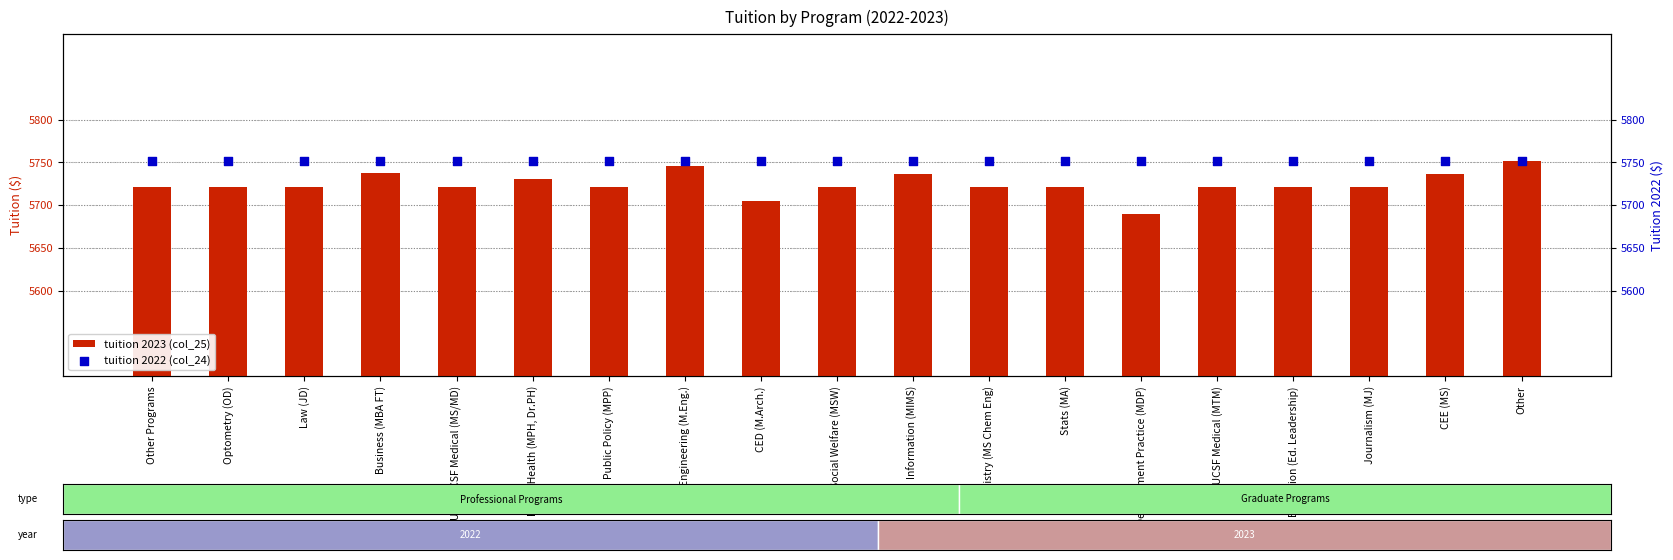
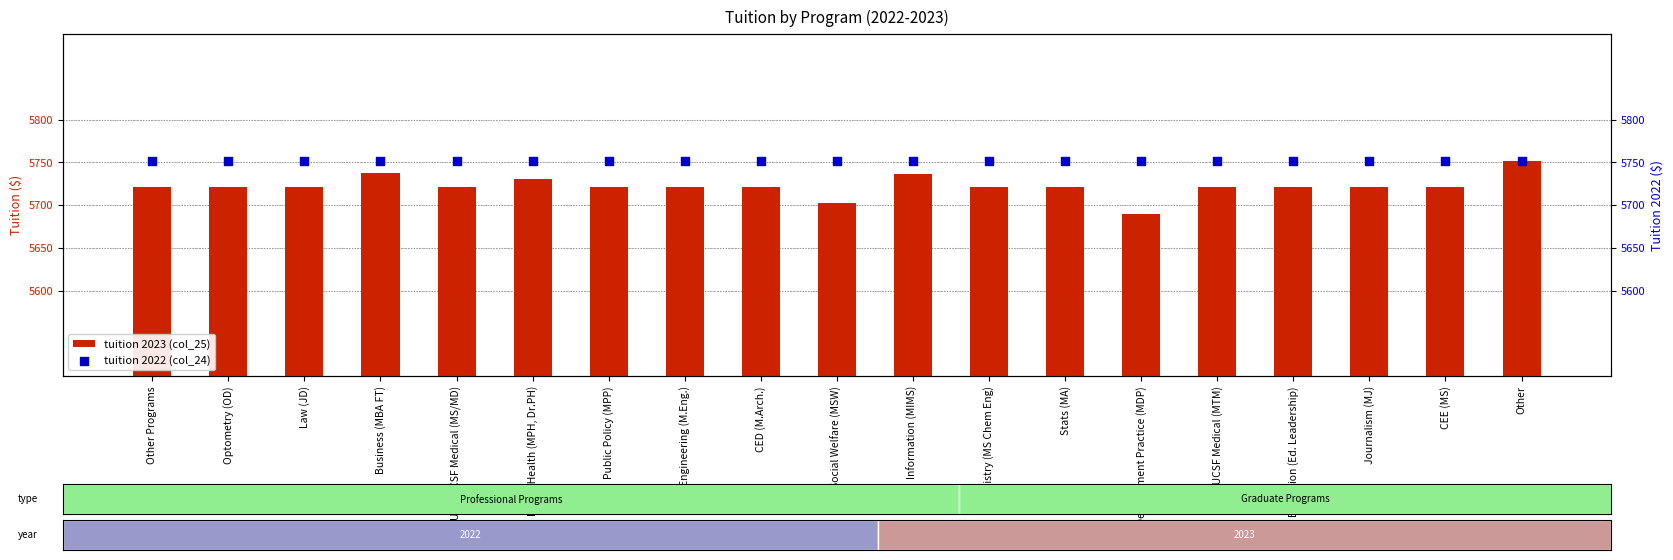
  {
    "tuition 2023 (col_25)": {
      "Other Programs": 5720,
      "Optometry (OD)": 5720,
      "Law (JD)": 5720,
      "Business (MBA FT)": 5740,
      "UCB-UCSF Medical (MS/MD)": 5720,
      "Public Health (MPH, Dr.PH)": 5730,
      "Public Policy (MPP)": 5720,
-     "Engineering (M.Eng.)": 5750,
-     "CED (M.Arch.)": 5700,
-     "Social Welfare (MSW)": 5720,
+     "Engineering (M.Eng.)": 5720,
+     "CED (M.Arch.)": 5720,
+     "Social Welfare (MSW)": 5700,
      "Information (MIMS)": 5740,
      "Chemistry (MS Chem Eng)": 5720,
      "Stats (MA)": 5720,
      "Development Practice (MDP)": 5690,
      "UCB-UCSF Medical (MTM)": 5720,
      "Education (Ed. Leadership)": 5720,
      "Journalism (MJ)": 5720,
-     "CEE (MS)": 5740,
+     "CEE (MS)": 5720,
      "Other": 5750
    }
  }
